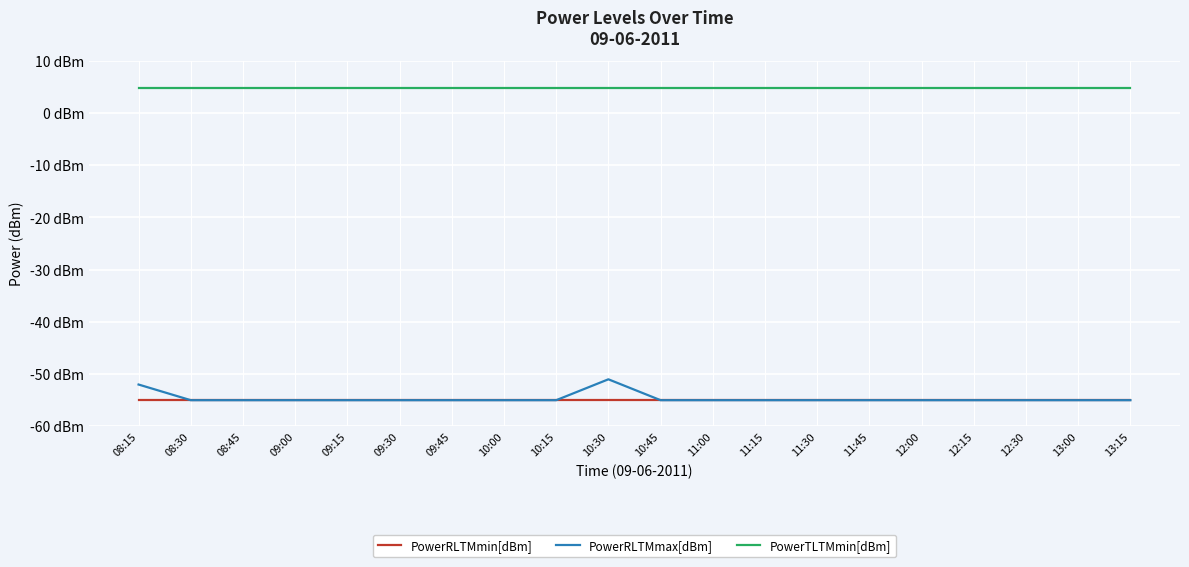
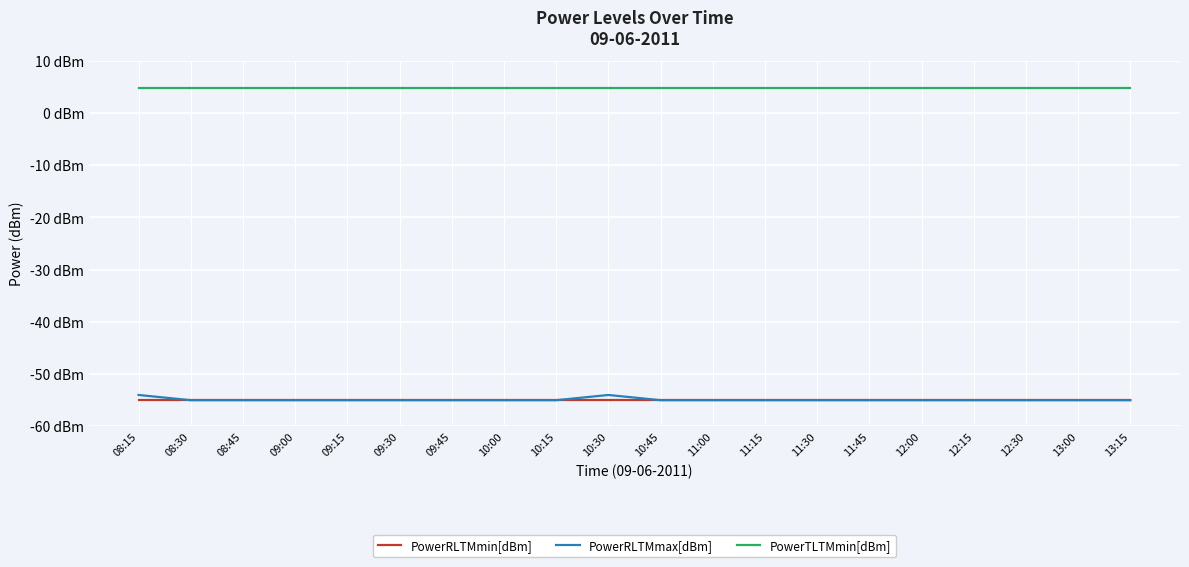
  {
    "PowerRLTMmin[dBm]": {
      "08:15": "-55 dBm",
      "10:30": "-55 dBm"
    },
    "PowerRLTMmax[dBm]": {
-     "08:15": "-52 dBm",
-     "10:30": "-51 dBm"
+     "08:15": "-54 dBm",
+     "10:30": "-54 dBm"
    },
    "PowerTLTMmin[dBm]": {
      "08:15": "5 dBm",
      "08:30": "5 dBm",
      "08:45": "5 dBm",
      "09:00": "5 dBm",
      "09:15": "5 dBm",
      "09:30": "5 dBm",
      "09:45": "5 dBm",
      "10:00": "5 dBm",
      "10:15": "5 dBm",
      "10:30": "5 dBm",
      "10:45": "5 dBm",
      "11:00": "5 dBm",
      "11:15": "5 dBm",
      "11:30": "5 dBm",
      "11:45": "5 dBm",
      "12:00": "5 dBm",
      "12:15": "5 dBm",
      "12:30": "5 dBm",
      "13:00": "5 dBm",
      "13:15": "5 dBm"
    }
  }
